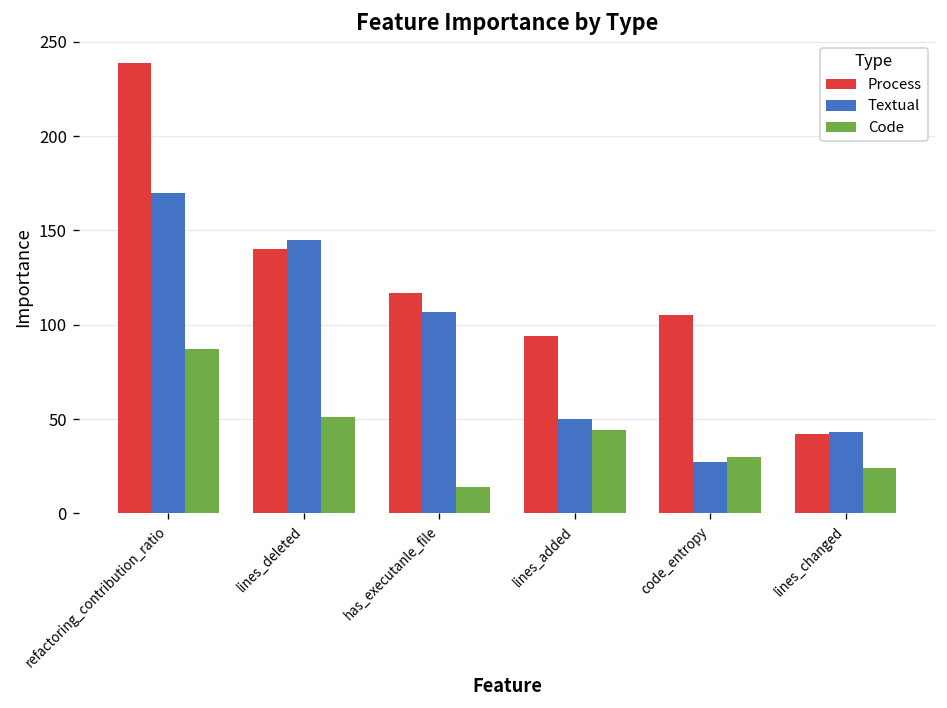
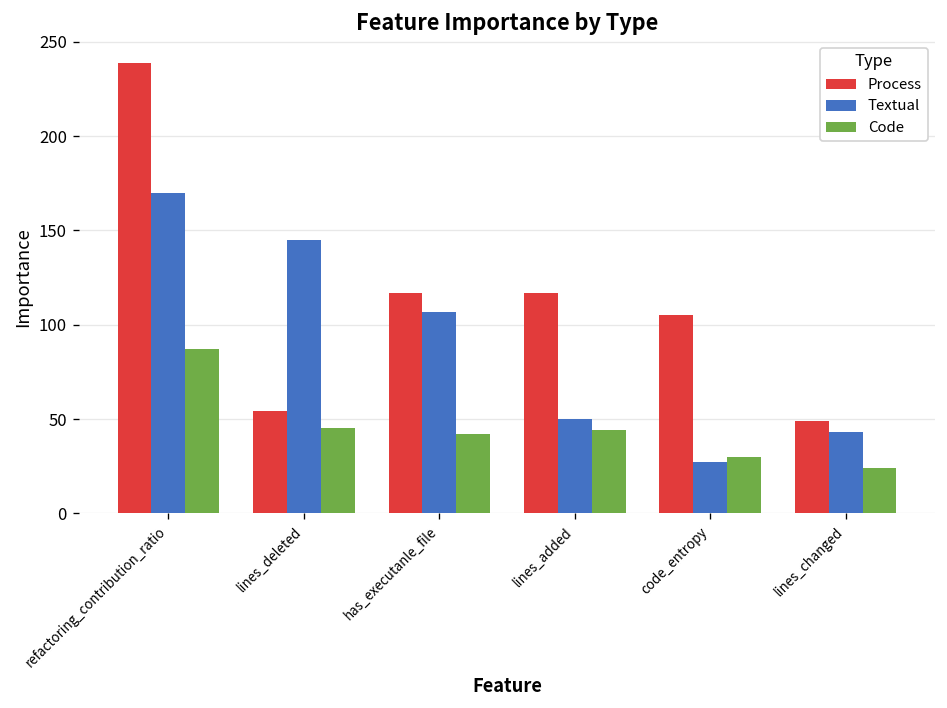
  {
    "Process": {
      "refactoring_contribution_ratio": 239,
-     "lines_deleted": 140,
+     "lines_deleted": 54,
      "has_executanle_file": 117,
-     "lines_added": 94,
+     "lines_added": 117,
      "code_entropy": 105,
-     "lines_changed": 42
+     "lines_changed": 49
    },
    "Textual": {
      "refactoring_contribution_ratio": 170,
      "lines_deleted": 145,
      "has_executanle_file": 107,
      "lines_added": 50,
      "code_entropy": 27,
      "lines_changed": 43
    },
    "Code": {
      "refactoring_contribution_ratio": 87,
-     "lines_deleted": 51,
-     "has_executanle_file": 14,
+     "lines_deleted": 45,
+     "has_executanle_file": 42,
      "lines_added": 44,
      "code_entropy": 30,
      "lines_changed": 24
    }
  }
